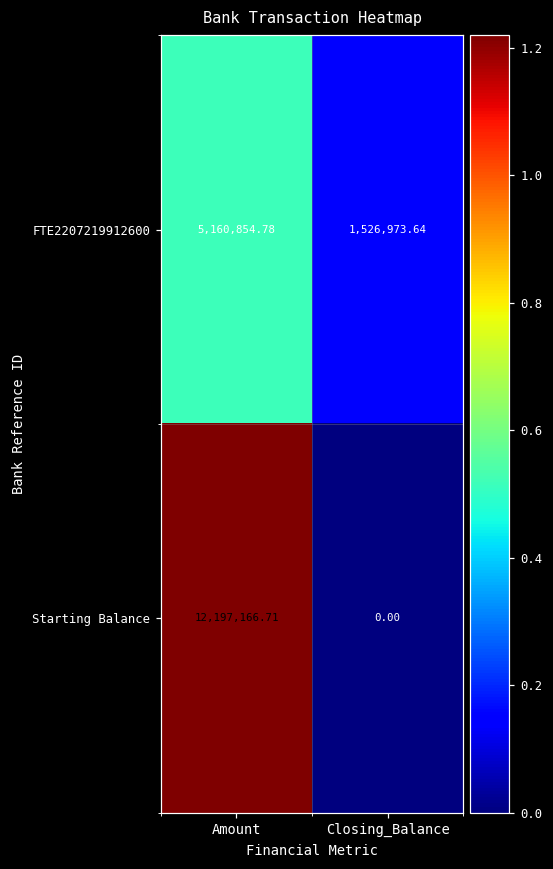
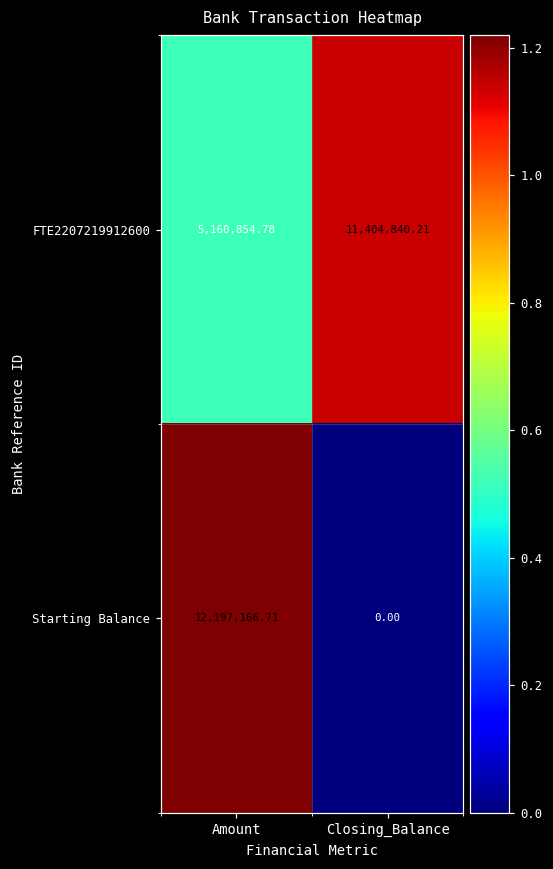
  {
    "FTE2207219912600": {
      "Amount": "5,160,854.78",
-     "Closing_Balance": "1,526,973.64"
+     "Closing_Balance": "11,404,840.21"
    },
    "Starting Balance": {
      "Amount": "12,197,166.71",
      "Closing_Balance": "0.00"
    }
  }
